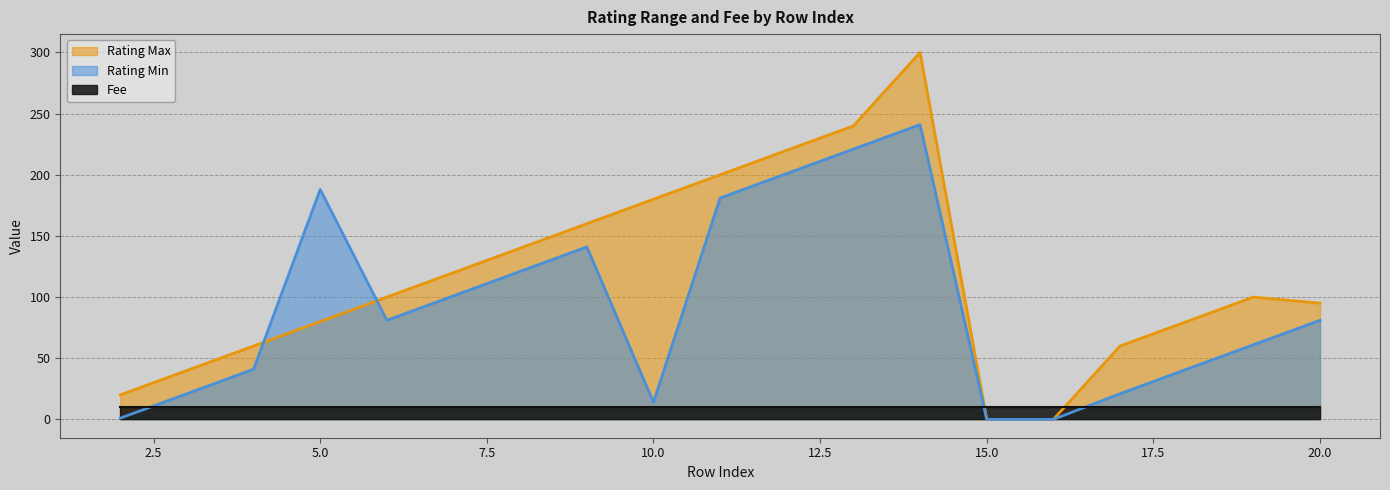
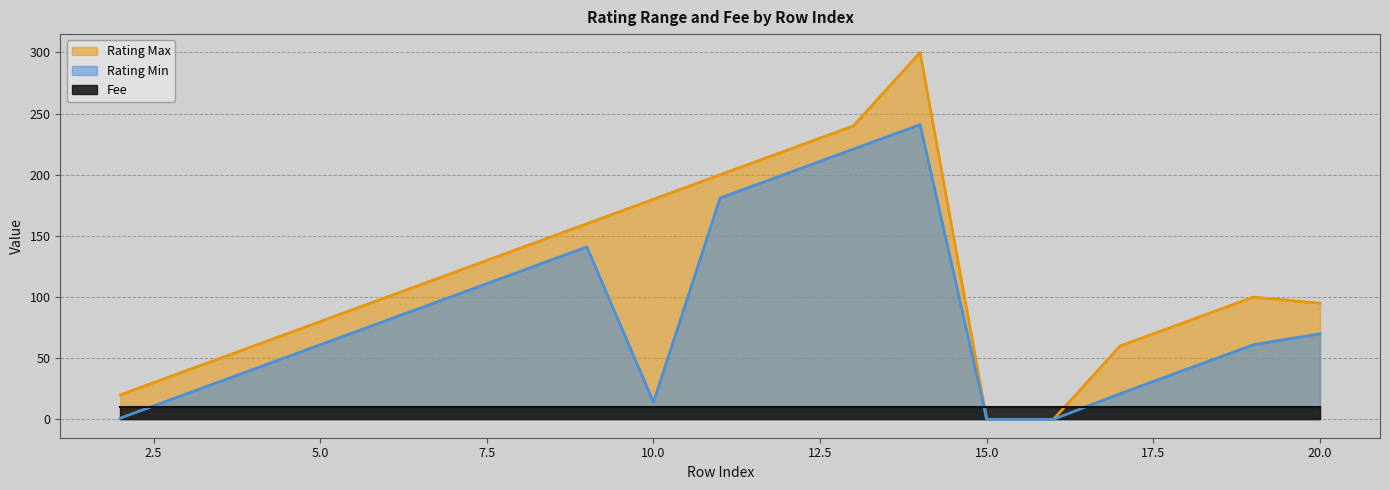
  {
    "Rating Max": {
      "5.0": 80,
      "10.0": 180,
      "20.0": 95
    },
    "Rating Min": {
-     "5.0": 188,
+     "5.0": 61,
      "10.0": 14,
-     "20.0": 81
+     "20.0": 70
    },
    "Fee": {
      "5.0": 10,
      "10.0": 10,
      "15.0": 10,
      "20.0": 10
    }
  }
